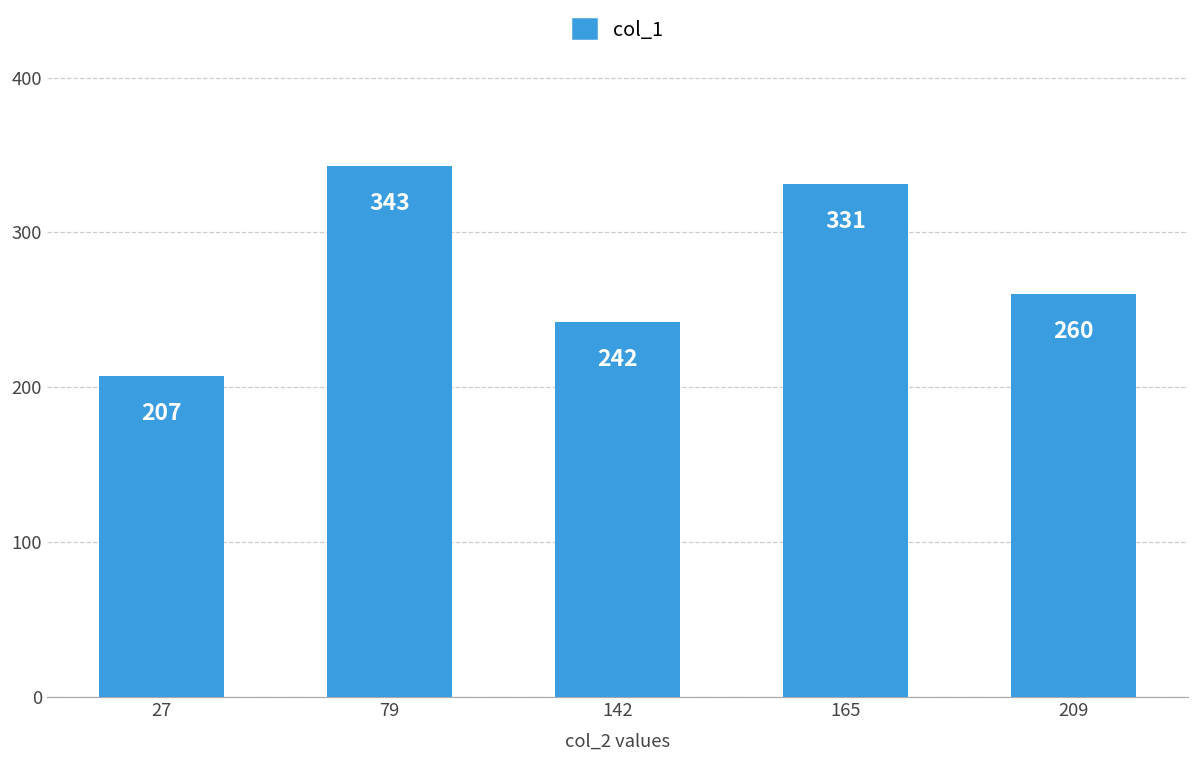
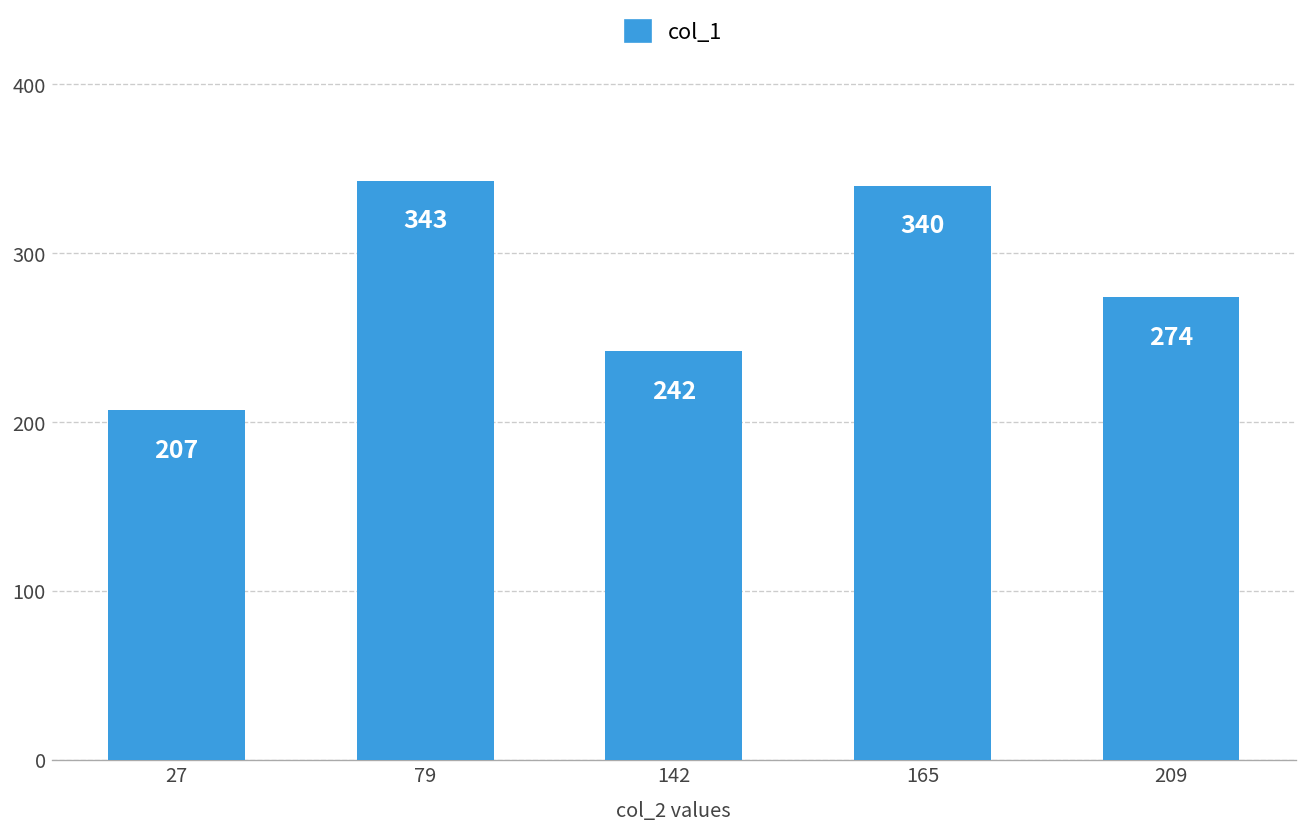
  {
    "27": 207,
    "79": 343,
    "142": 242,
-   "165": 331,
-   "209": 260
+   "165": 340,
+   "209": 274
  }
